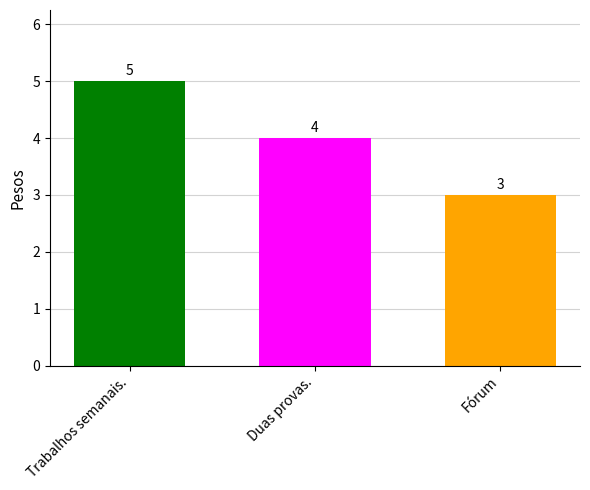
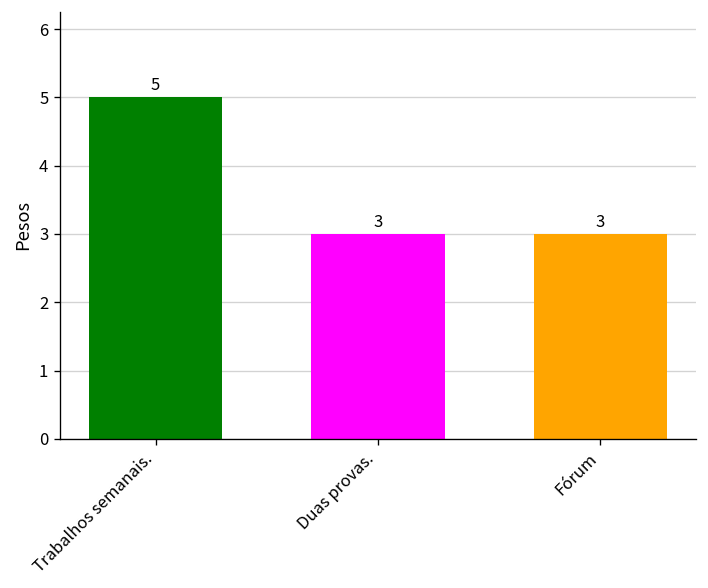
  {
    "Trabalhos semanais.": 5,
-   "Duas provas.": 4,
+   "Duas provas.": 3,
    "Fórum": 3
  }
